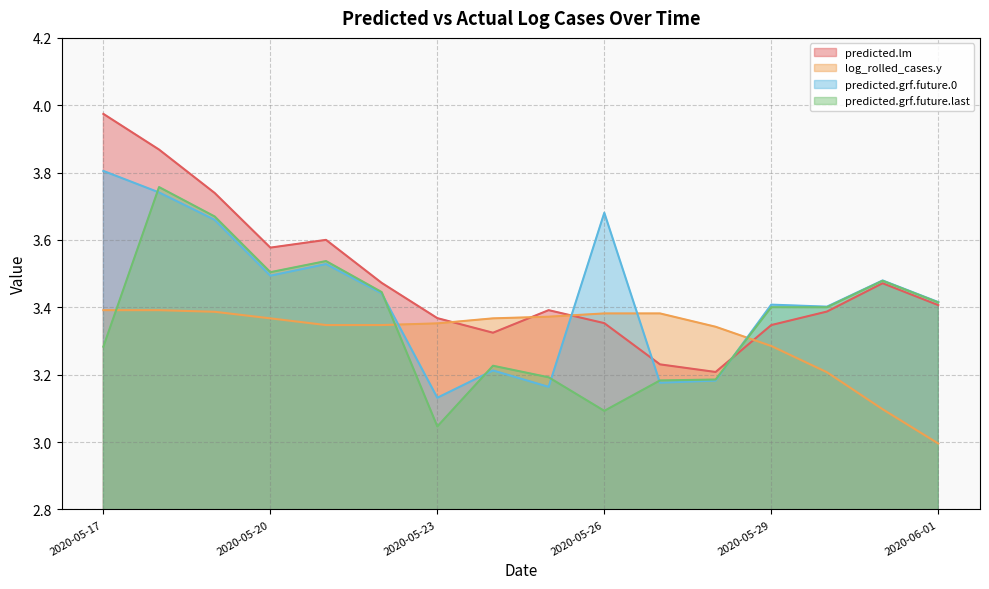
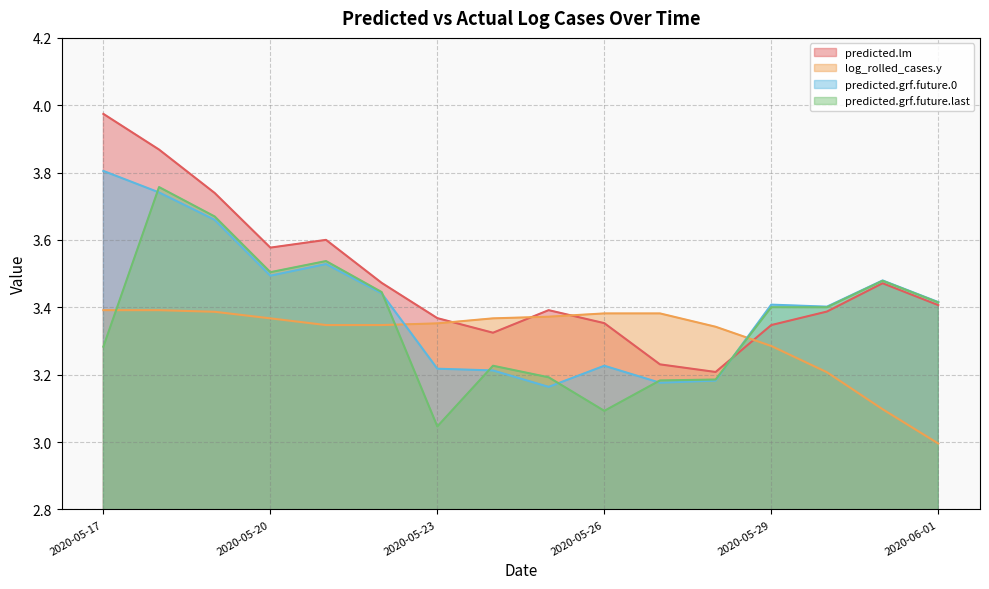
  {
    "predicted.grf.future.0": {
      "2020-05-17": 3.80,
      "2020-05-20": 3.49,
-     "2020-05-23": 3.13,
-     "2020-05-26": 3.68,
+     "2020-05-23": 3.22,
+     "2020-05-26": 3.23,
      "2020-05-29": 3.41
    },
    "predicted.grf.future.last": {
      "2020-05-17": 3.28,
      "2020-05-20": 3.50,
      "2020-05-23": 3.05,
      "2020-05-26": 3.09,
      "2020-05-29": 3.40
    }
  }
